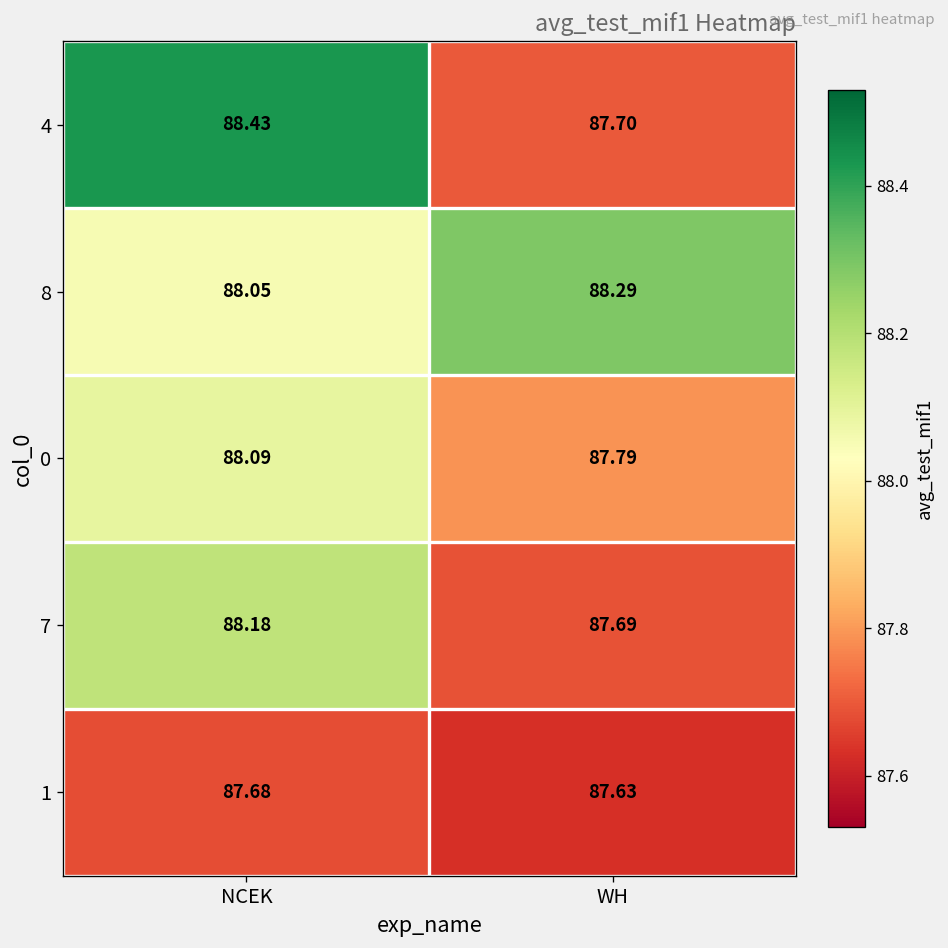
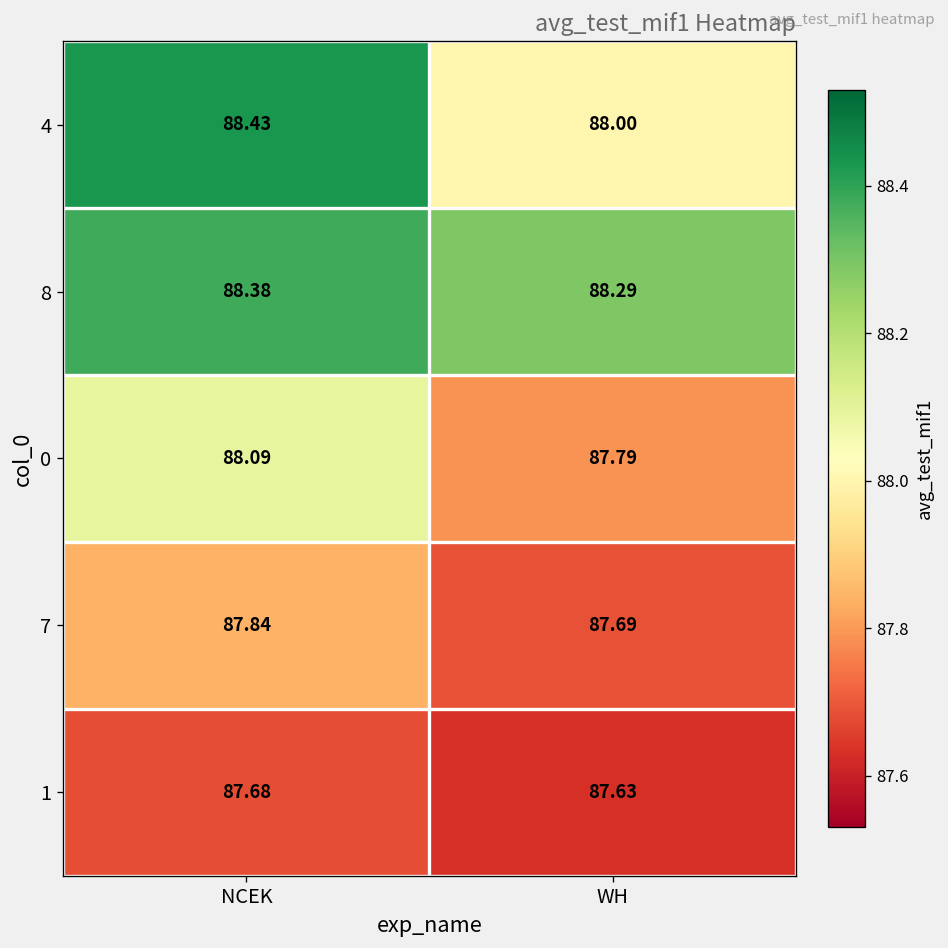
  {
    "4": {
      "NCEK": 88.43,
-     "WH": 87.70
+     "WH": 88.00
    },
    "8": {
-     "NCEK": 88.05,
+     "NCEK": 88.38,
      "WH": 88.29
    },
    "0": {
      "NCEK": 88.09,
      "WH": 87.79
    },
    "7": {
-     "NCEK": 88.18,
+     "NCEK": 87.84,
      "WH": 87.69
    },
    "1": {
      "NCEK": 87.68,
      "WH": 87.63
    }
  }
